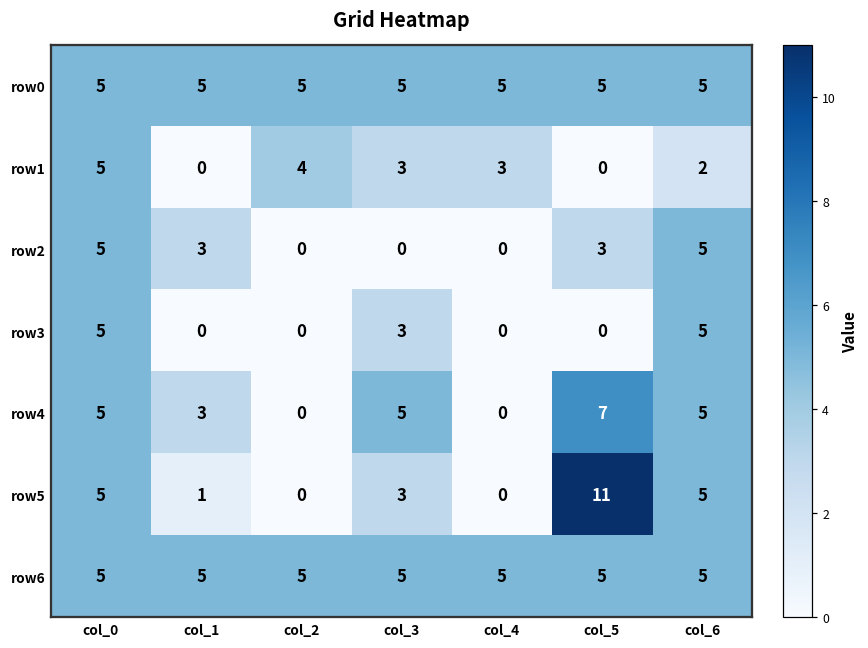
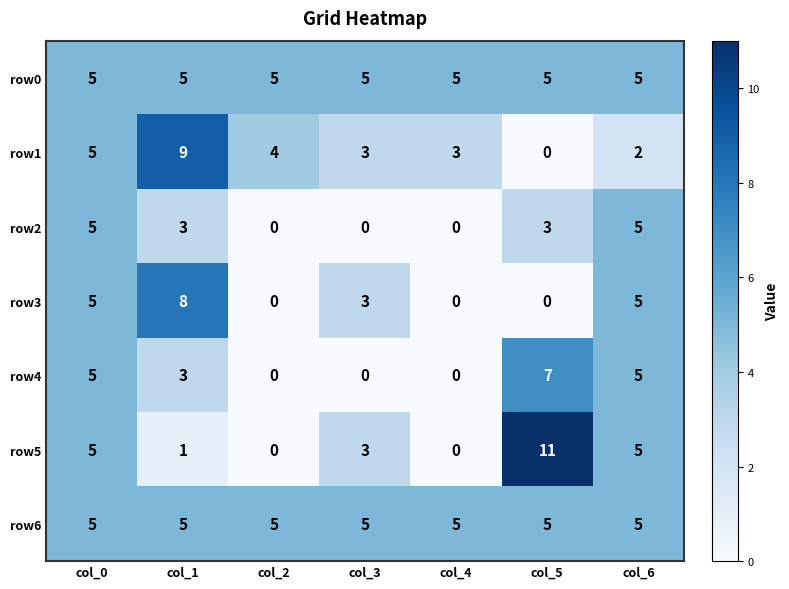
  {
    "row0": {
      "col_0": 5,
      "col_1": 5,
      "col_2": 5,
      "col_3": 5,
      "col_4": 5,
      "col_5": 5,
      "col_6": 5
    },
    "row1": {
      "col_0": 5,
-     "col_1": 0,
+     "col_1": 9,
      "col_2": 4,
      "col_3": 3,
      "col_4": 3,
      "col_5": 0,
      "col_6": 2
    },
    "row2": {
      "col_0": 5,
      "col_1": 3,
      "col_2": 0,
      "col_3": 0,
      "col_4": 0,
      "col_5": 3,
      "col_6": 5
    },
    "row3": {
      "col_0": 5,
-     "col_1": 0,
+     "col_1": 8,
      "col_2": 0,
      "col_3": 3,
      "col_4": 0,
      "col_5": 0,
      "col_6": 5
    },
    "row4": {
      "col_0": 5,
      "col_1": 3,
      "col_2": 0,
-     "col_3": 5,
+     "col_3": 0,
      "col_4": 0,
      "col_5": 7,
      "col_6": 5
    },
    "row5": {
      "col_0": 5,
      "col_1": 1,
      "col_2": 0,
      "col_3": 3,
      "col_4": 0,
      "col_5": 11,
      "col_6": 5
    },
    "row6": {
      "col_0": 5,
      "col_1": 5,
      "col_2": 5,
      "col_3": 5,
      "col_4": 5,
      "col_5": 5,
      "col_6": 5
    }
  }
